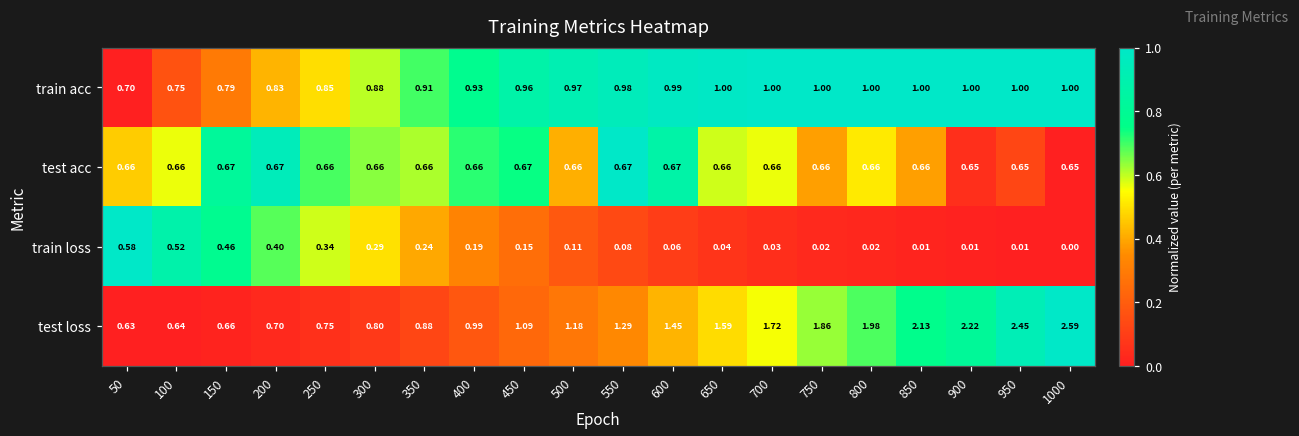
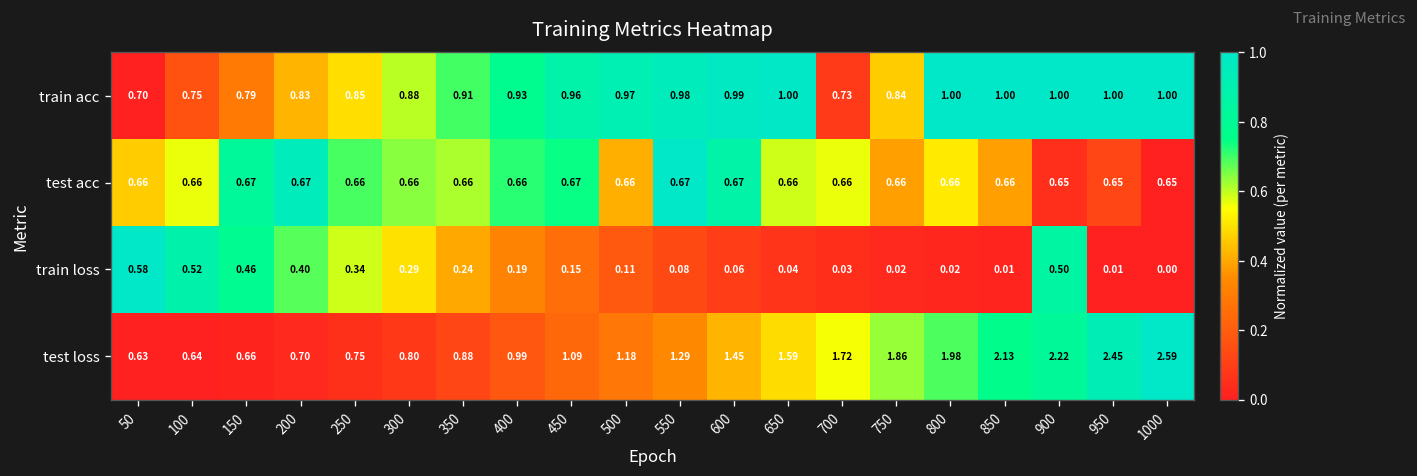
  {
    "train acc": {
      "50": 0.70,
      "100": 0.75,
      "150": 0.79,
      "200": 0.83,
      "250": 0.85,
      "300": 0.88,
      "350": 0.91,
      "400": 0.93,
      "450": 0.96,
      "500": 0.97,
      "550": 0.98,
      "600": 0.99,
      "650": 1.00,
-     "700": 1.00,
-     "750": 1.00,
+     "700": 0.73,
+     "750": 0.84,
      "800": 1.00,
      "850": 1.00,
      "900": 1.00,
      "950": 1.00,
      "1000": 1.00
    },
    "test acc": {
      "50": 0.66,
      "100": 0.66,
      "150": 0.67,
      "200": 0.67,
      "250": 0.66,
      "300": 0.66,
      "350": 0.66,
      "400": 0.66,
      "450": 0.67,
      "500": 0.66,
      "550": 0.67,
      "600": 0.67,
      "650": 0.66,
      "700": 0.66,
      "750": 0.66,
      "800": 0.66,
      "850": 0.66,
      "900": 0.65,
      "950": 0.65,
      "1000": 0.65
    },
    "train loss": {
      "50": 0.58,
      "100": 0.52,
      "150": 0.46,
      "200": 0.40,
      "250": 0.34,
      "300": 0.29,
      "350": 0.24,
      "400": 0.19,
      "450": 0.15,
      "500": 0.11,
      "550": 0.08,
      "600": 0.06,
      "650": 0.04,
      "700": 0.03,
      "750": 0.02,
      "800": 0.02,
      "850": 0.01,
-     "900": 0.01,
+     "900": 0.50,
      "950": 0.01,
      "1000": 0.00
    },
    "test loss": {
      "50": 0.63,
      "100": 0.64,
      "150": 0.66,
      "200": 0.70,
      "250": 0.75,
      "300": 0.80,
      "350": 0.88,
      "400": 0.99,
      "450": 1.09,
      "500": 1.18,
      "550": 1.29,
      "600": 1.45,
      "650": 1.59,
      "700": 1.72,
      "750": 1.86,
      "800": 1.98,
      "850": 2.13,
      "900": 2.22,
      "950": 2.45,
      "1000": 2.59
    }
  }
